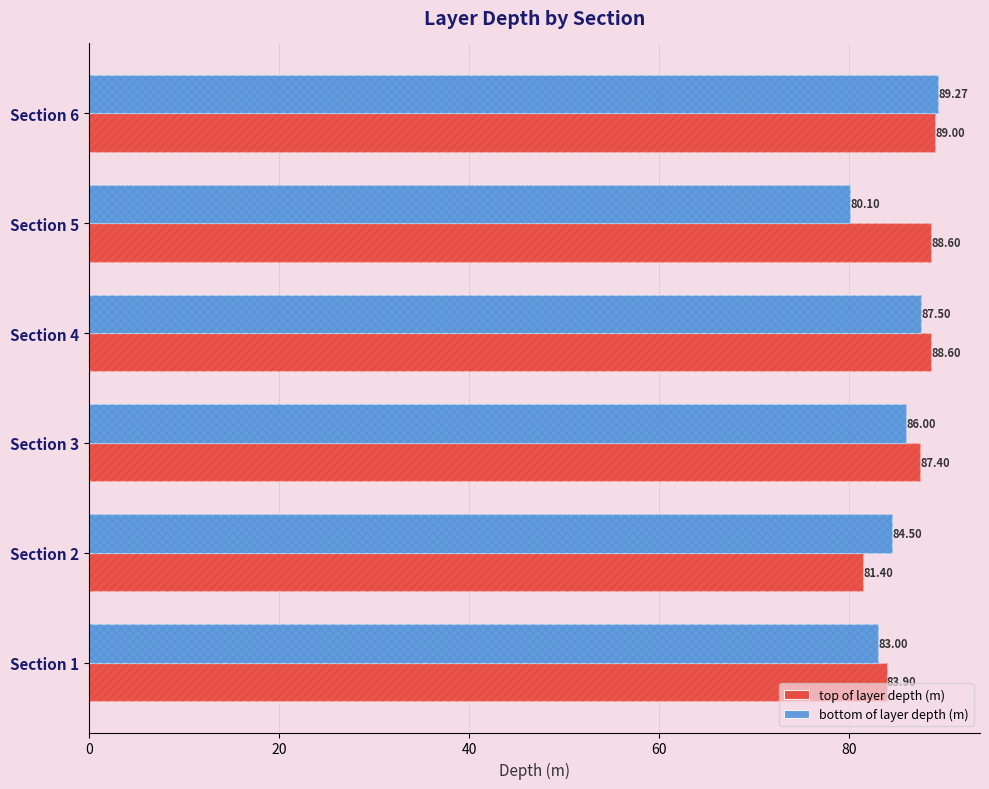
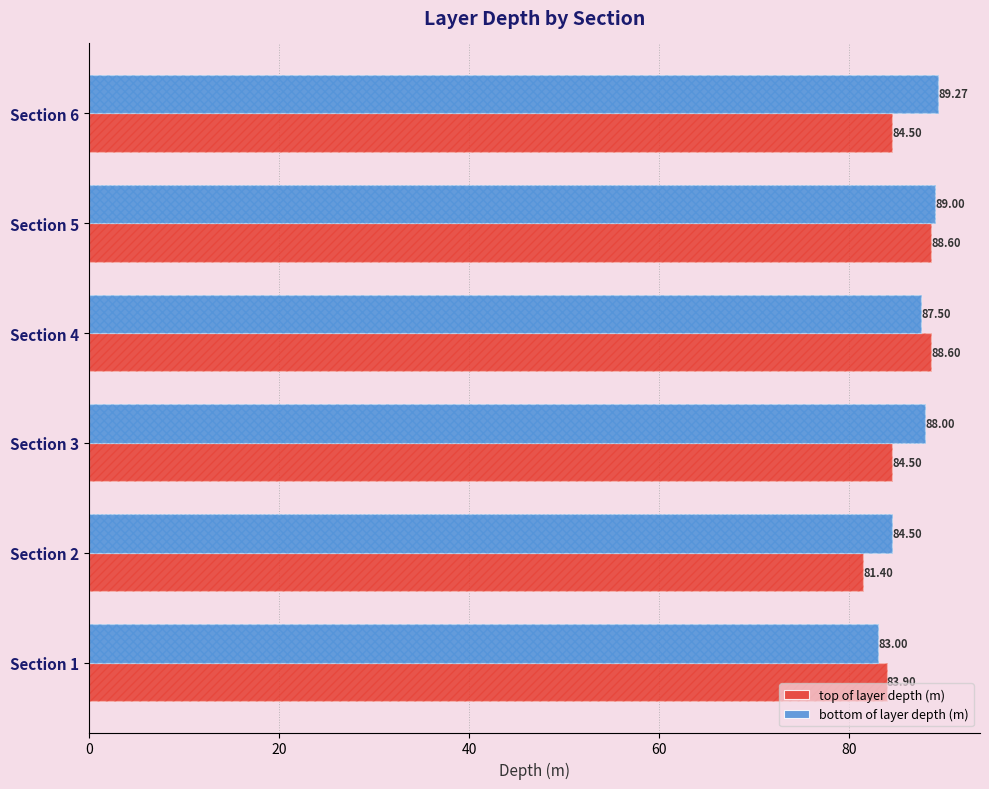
  {
    "top of layer depth (m)": {
-     "Section 6": 89.00,
+     "Section 6": 84.50,
      "Section 5": 88.60,
      "Section 4": 88.60,
-     "Section 3": 87.40,
+     "Section 3": 84.50,
      "Section 2": 81.40
    },
    "bottom of layer depth (m)": {
      "Section 6": 89.27,
-     "Section 5": 80.10,
+     "Section 5": 89.00,
      "Section 4": 87.50,
-     "Section 3": 86.00,
+     "Section 3": 88.00,
      "Section 2": 84.50,
      "Section 1": 83.00
    }
  }
